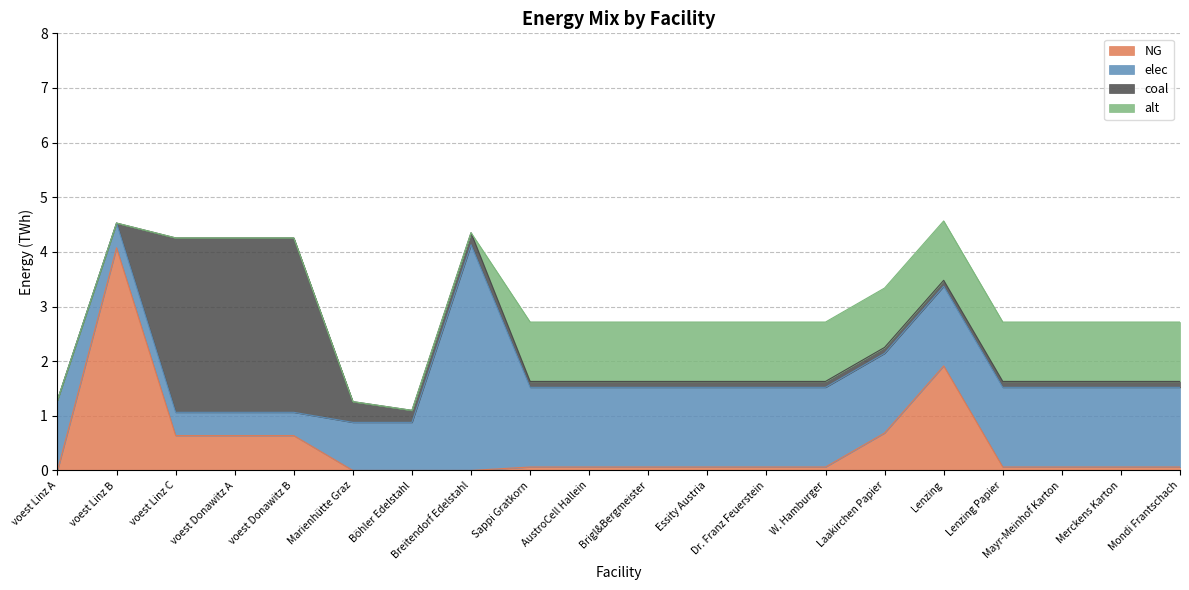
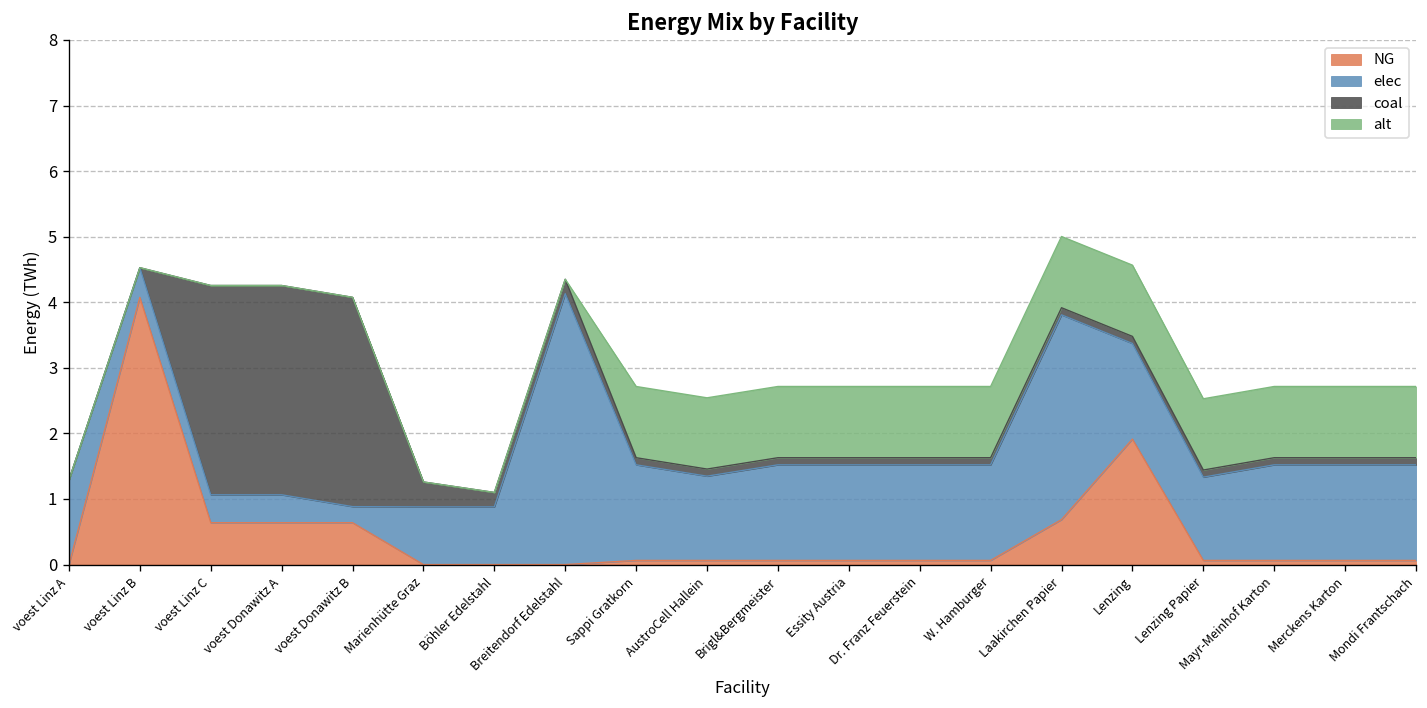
  {
    "NG": {
      "voest Linz A": 0.0,
      "voest Linz B": 4.1,
      "voest Linz C": 0.6,
      "voest Donawitz A": 0.6,
      "voest Donawitz B": 0.6,
      "Marienhütte Graz": 0.0,
      "Böhler Edelstahl": 0.0,
      "Breitendorf Edelstahl": 0.0,
      "Sappi Gratkorn": 0.1,
      "AustroCell Hallein": 0.1,
      "Brigl&Bergmeister": 0.1,
      "Essity Austria": 0.1,
      "Dr. Franz Feuerstein": 0.1,
      "W. Hamburger": 0.1,
      "Laakirchen Papier": 0.7,
      "Lenzing": 1.9,
      "Lenzing Papier": 0.1,
      "Mayr-Meinhof Karton": 0.1,
      "Merckens Karton": 0.1,
      "Mondi Frantschach": 0.1
    },
    "elec": {
      "voest Linz C": 0.4,
      "voest Donawitz A": 0.4,
-     "voest Donawitz B": 0.4,
+     "voest Donawitz B": 0.2,
      "Marienhütte Graz": 0.9,
      "Böhler Edelstahl": 0.9,
      "Breitendorf Edelstahl": 4.1,
      "Sappi Gratkorn": 1.5,
-     "AustroCell Hallein": 1.5,
+     "AustroCell Hallein": 1.3,
      "Brigl&Bergmeister": 1.5,
      "Essity Austria": 1.5,
      "Dr. Franz Feuerstein": 1.5,
      "W. Hamburger": 1.5,
-     "Laakirchen Papier": 1.5,
+     "Laakirchen Papier": 3.1,
      "Lenzing": 1.5,
-     "Lenzing Papier": 1.5,
+     "Lenzing Papier": 1.3,
      "Mayr-Meinhof Karton": 1.5,
      "Merckens Karton": 1.5,
      "Mondi Frantschach": 1.5
    },
    "coal": {
      "Sappi Gratkorn": 0.1,
      "AustroCell Hallein": 0.1,
      "Brigl&Bergmeister": 0.1,
      "Essity Austria": 0.1,
      "Dr. Franz Feuerstein": 0.1,
      "W. Hamburger": 0.1,
      "Laakirchen Papier": 0.1,
      "Lenzing": 0.1,
      "Lenzing Papier": 0.1,
      "Mayr-Meinhof Karton": 0.1,
      "Merckens Karton": 0.1,
      "Mondi Frantschach": 0.1
    },
    "alt": {
      "Sappi Gratkorn": 1.1,
      "AustroCell Hallein": 1.1,
      "Brigl&Bergmeister": 1.1,
      "Essity Austria": 1.1,
      "Dr. Franz Feuerstein": 1.1,
      "W. Hamburger": 1.1,
      "Laakirchen Papier": 1.1,
      "Lenzing": 1.1,
      "Lenzing Papier": 1.1,
      "Mayr-Meinhof Karton": 1.1,
      "Merckens Karton": 1.1,
      "Mondi Frantschach": 1.1
    }
  }
